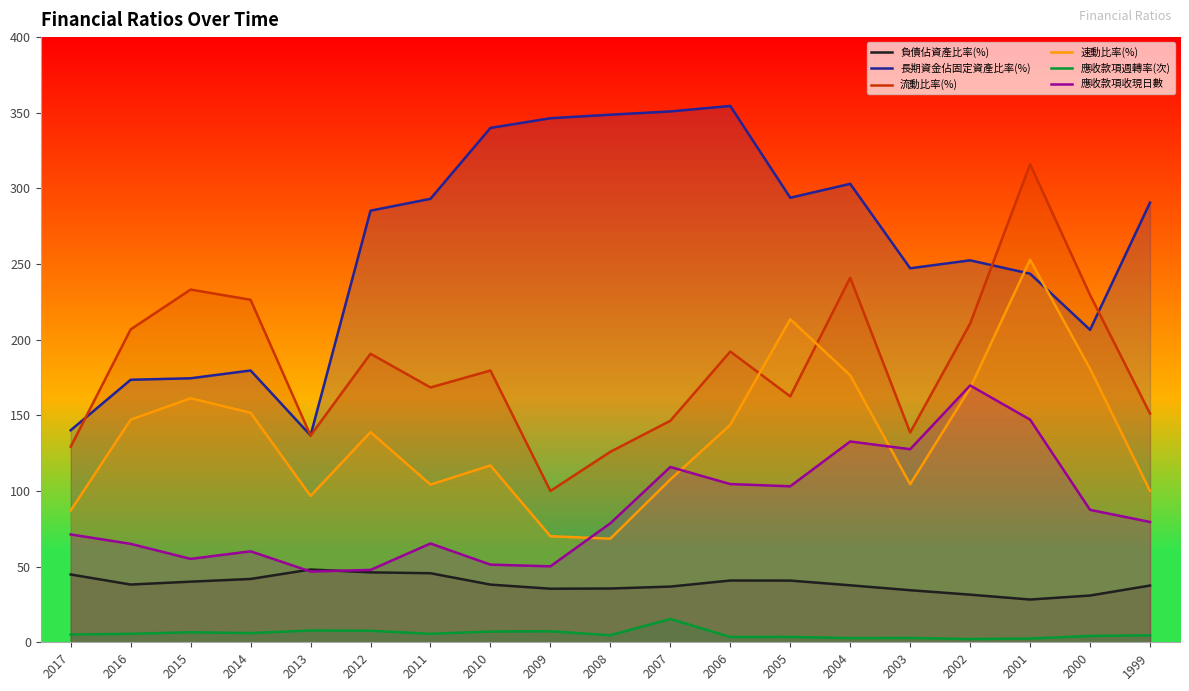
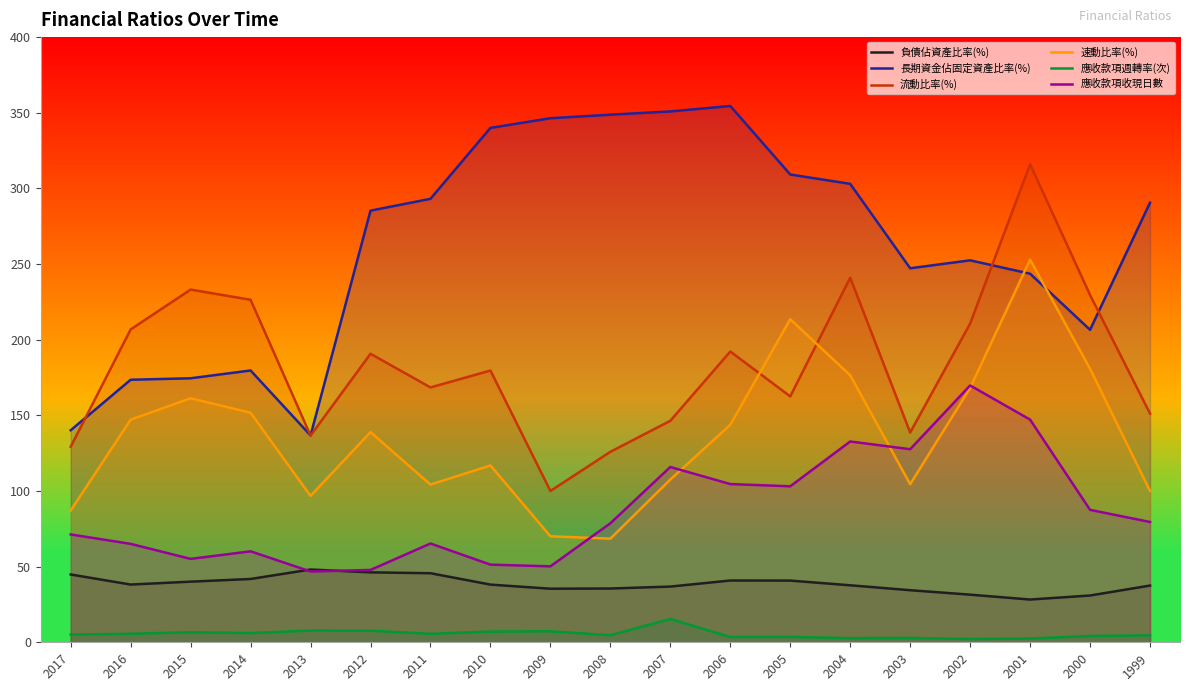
  {
    "負債佔資產比率(%)": {
      "2017": 45,
      "2016": 38,
      "2015": 40,
      "2014": 42,
      "2011": 46,
      "2010": 38,
      "2009": 35,
      "2008": 36,
      "2007": 37,
      "2006": 41,
      "2005": 41,
      "2004": 38,
      "2003": 34,
      "2002": 31,
      "2001": 28,
      "2000": 31,
      "1999": 38
    },
    "長期資金佔固定資產比率(%)": {
      "2017": 140,
      "2016": 174,
      "2015": 175,
      "2014": 180,
      "2012": 285,
      "2011": 293,
      "2010": 340,
      "2009": 346,
      "2008": 349,
      "2007": 351,
      "2006": 354,
-     "2005": 294,
+     "2005": 309,
      "2004": 303,
      "2003": 247,
      "2002": 252,
      "2001": 244,
      "2000": 207,
      "1999": 291
    },
    "流動比率(%)": {
      "2017": 129,
      "2016": 207,
      "2015": 233,
      "2014": 226,
      "2012": 191,
      "2011": 168,
      "2010": 180,
      "2009": 100,
      "2008": 126,
      "2007": 146,
      "2006": 192,
      "2005": 163,
      "2004": 241,
      "2003": 139,
      "2002": 211,
      "2001": 316,
      "2000": 230,
      "1999": 151
    },
    "速動比率(%)": {
      "2017": 87,
      "2016": 147,
      "2015": 161,
      "2014": 152,
      "2013": 97,
      "2012": 139,
      "2011": 104,
      "2010": 117,
      "2009": 70,
      "2008": 68,
      "2007": 108,
      "2006": 144,
      "2005": 214,
      "2004": 176,
      "2003": 104,
      "2001": 253,
      "2000": 181,
      "1999": 100
    },
    "應收款項週轉率(次)": {
      "2017": 5,
      "2016": 6,
      "2015": 7,
      "2014": 6,
      "2013": 8,
      "2012": 8,
      "2011": 6,
      "2010": 7,
      "2009": 7,
      "2008": 5,
      "2007": 15,
      "2006": 3,
      "2005": 4,
      "2004": 3,
      "2003": 3,
      "2002": 2,
      "2001": 2,
      "2000": 4,
      "1999": 5
    },
    "應收款項收現日數": {
      "2017": 71,
      "2016": 65,
      "2015": 55,
      "2014": 60,
      "2011": 65,
      "2010": 51,
      "2009": 50,
      "2008": 79,
      "2007": 116,
      "2006": 105,
      "2005": 103,
      "2004": 133,
      "2003": 128,
      "2001": 147,
      "2000": 88,
      "1999": 80
    }
  }
